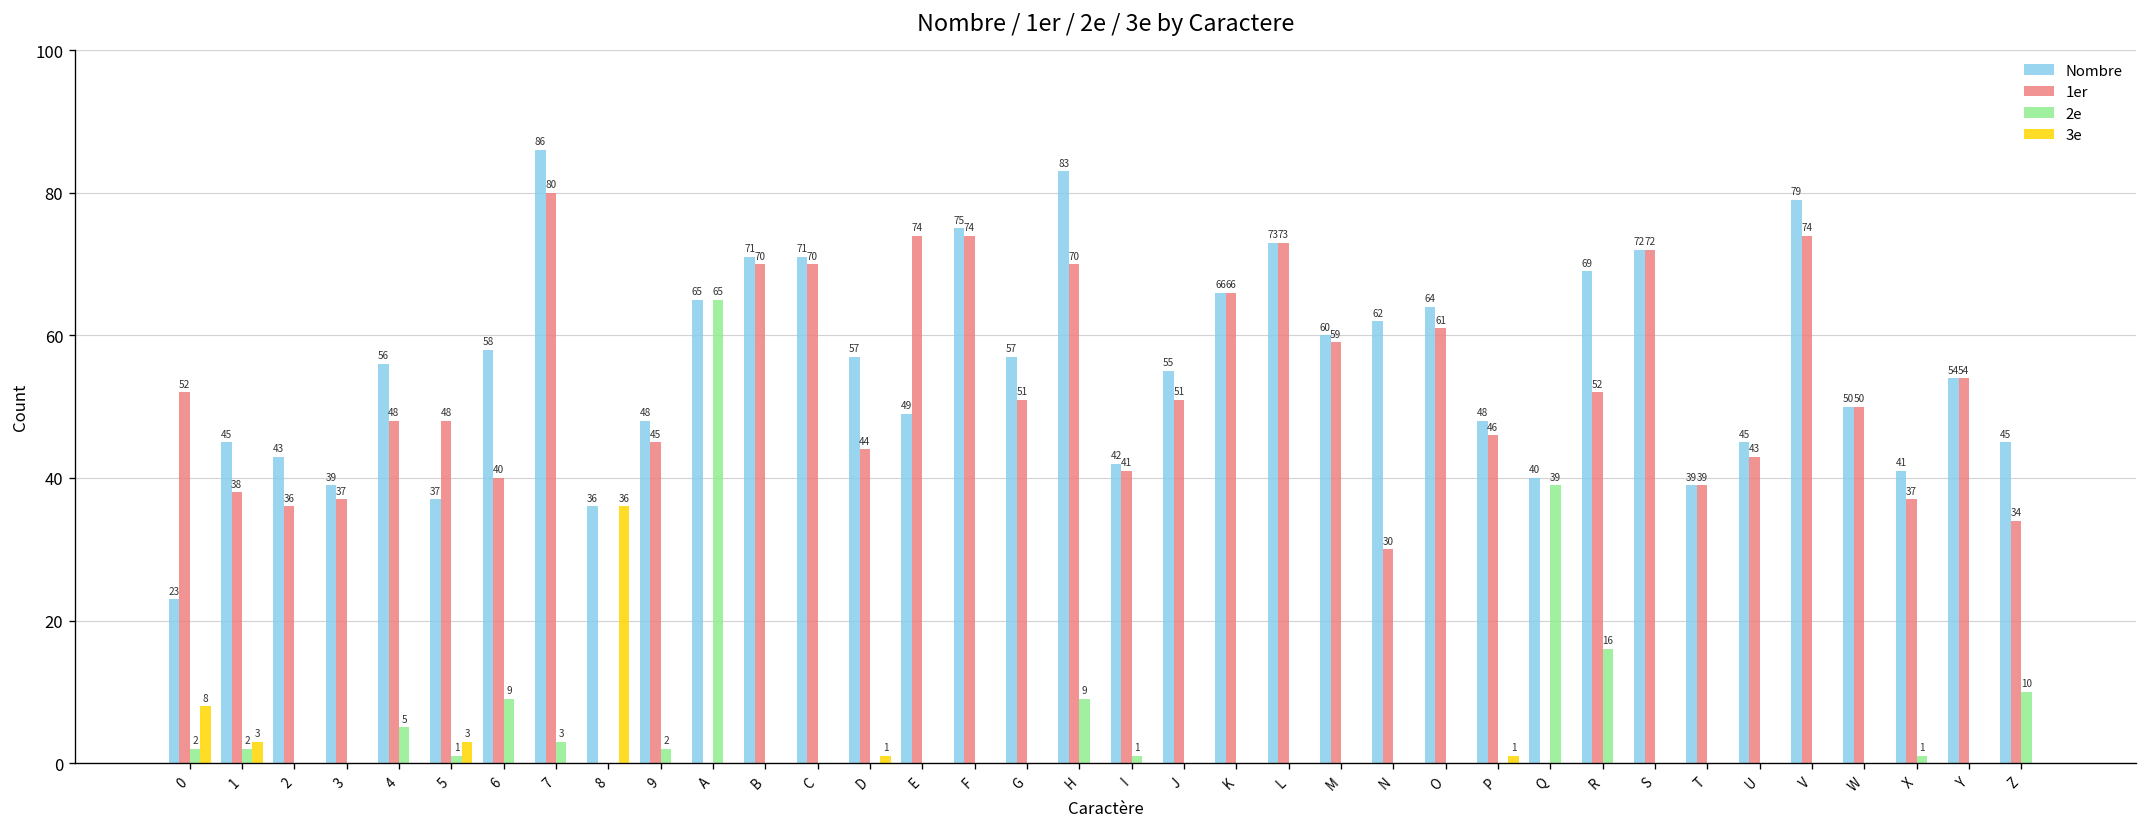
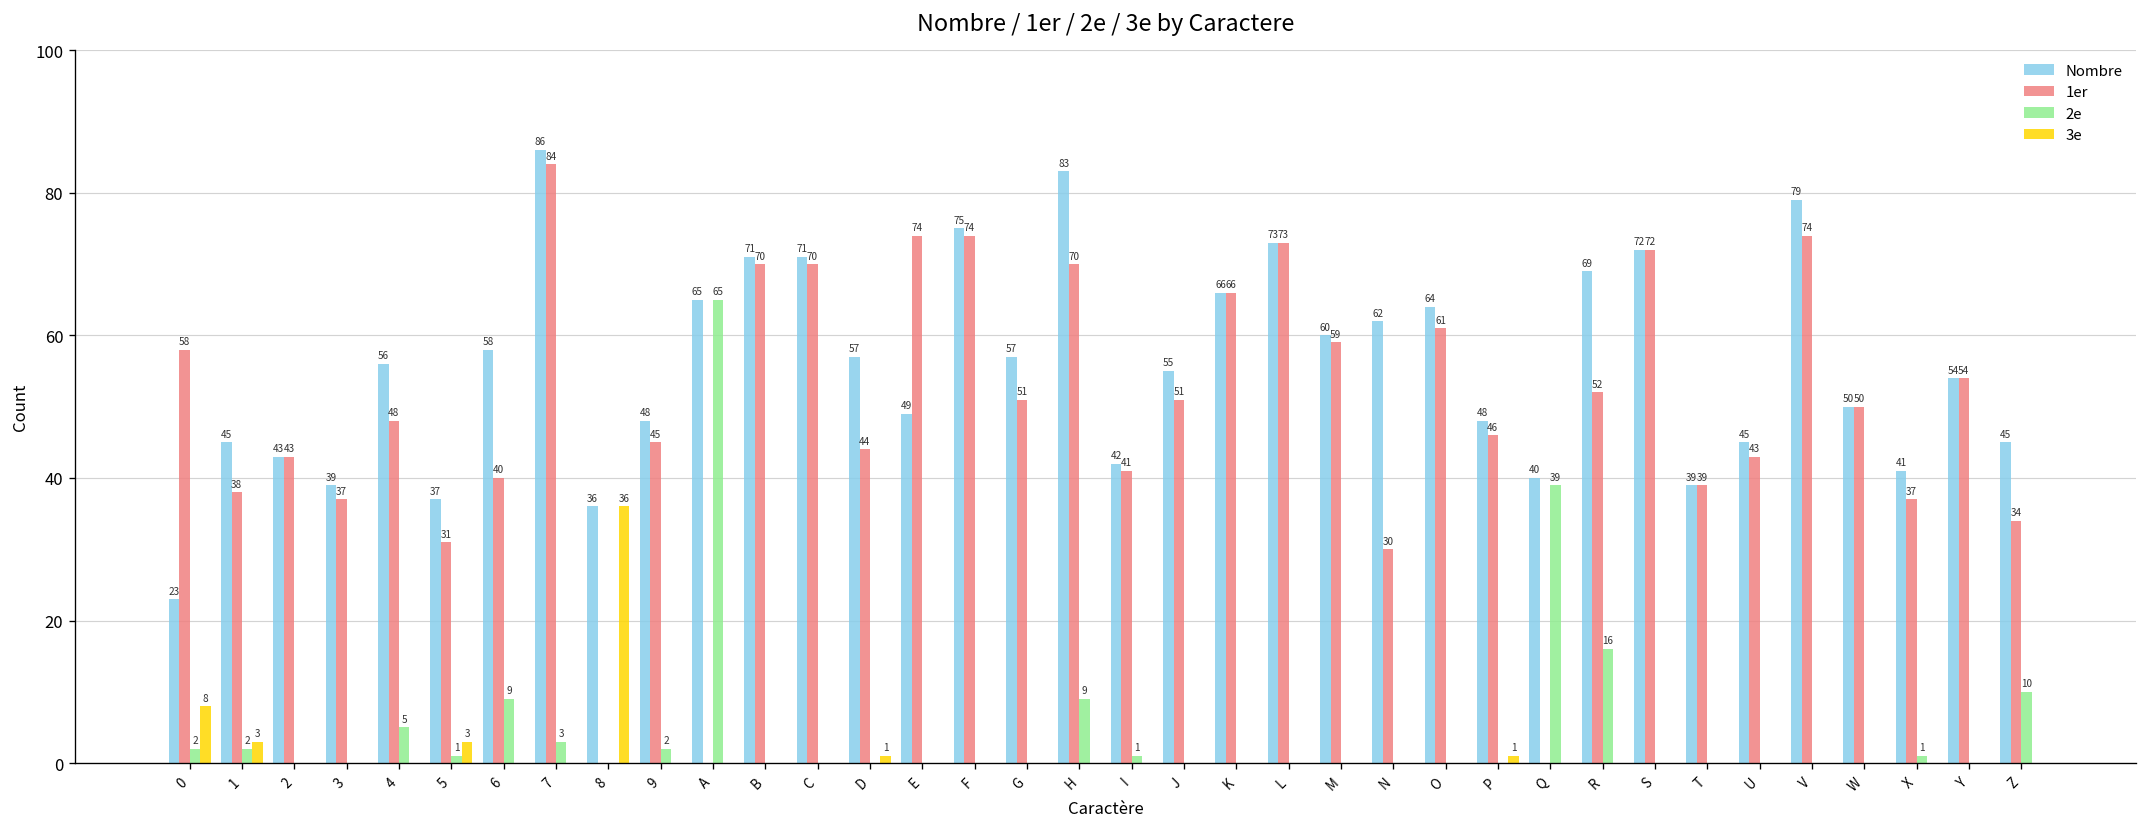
  {
    "Nombre": {
      "0": 23,
      "1": 45,
      "2": 43,
      "3": 39,
      "4": 56,
      "5": 37,
      "6": 58,
      "7": 86,
      "8": 36,
      "9": 48,
      "A": 65,
      "B": 71,
      "C": 71,
      "D": 57,
      "E": 49,
      "F": 75,
      "G": 57,
      "H": 83,
      "I": 42,
      "J": 55,
      "K": 66,
      "L": 73,
      "M": 60,
      "N": 62,
      "O": 64,
      "P": 48,
      "Q": 40,
      "R": 69,
      "S": 72,
      "T": 39,
      "U": 45,
      "V": 79,
      "W": 50,
      "X": 41,
      "Y": 54,
      "Z": 45
    },
    "1er": {
-     "0": 52,
+     "0": 58,
      "1": 38,
-     "2": 36,
+     "2": 43,
      "3": 37,
      "4": 48,
-     "5": 48,
+     "5": 31,
      "6": 40,
-     "7": 80,
+     "7": 84,
      "9": 45,
      "B": 70,
      "C": 70,
      "D": 44,
      "E": 74,
      "F": 74,
      "G": 51,
      "H": 70,
      "I": 41,
      "J": 51,
      "K": 66,
      "L": 73,
      "M": 59,
      "N": 30,
      "O": 61,
      "P": 46,
      "R": 52,
      "S": 72,
      "T": 39,
      "U": 43,
      "V": 74,
      "W": 50,
      "X": 37,
      "Y": 54,
      "Z": 34
    },
    "2e": {
      "0": 2,
      "1": 2,
      "4": 5,
      "5": 1,
      "6": 9,
      "7": 3,
      "9": 2,
      "A": 65,
      "H": 9,
      "I": 1,
      "Q": 39,
      "R": 16,
      "X": 1,
      "Z": 10
    },
    "3e": {
      "0": 8,
      "1": 3,
      "5": 3,
      "8": 36,
      "D": 1,
      "P": 1
    }
  }
